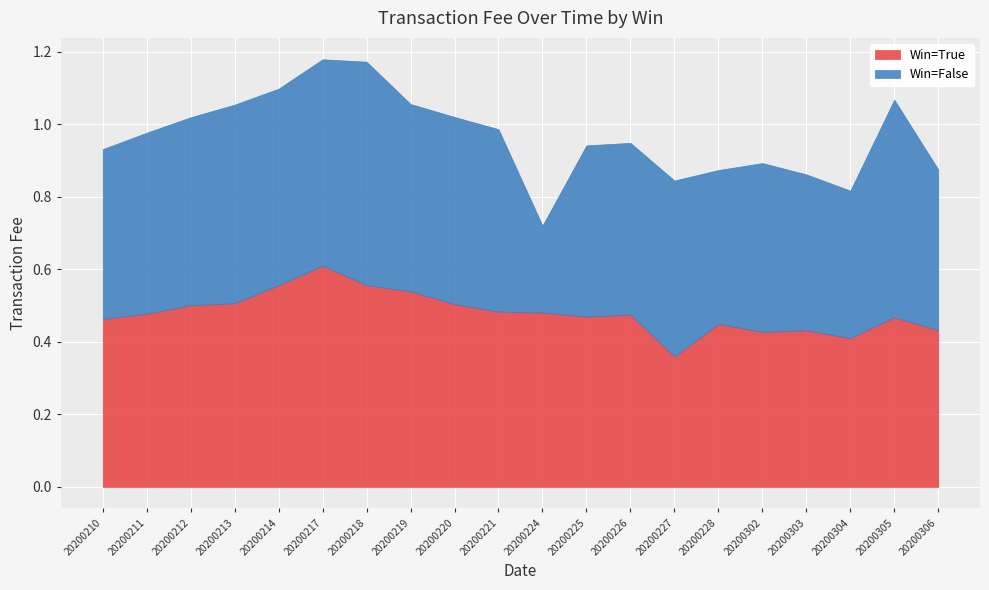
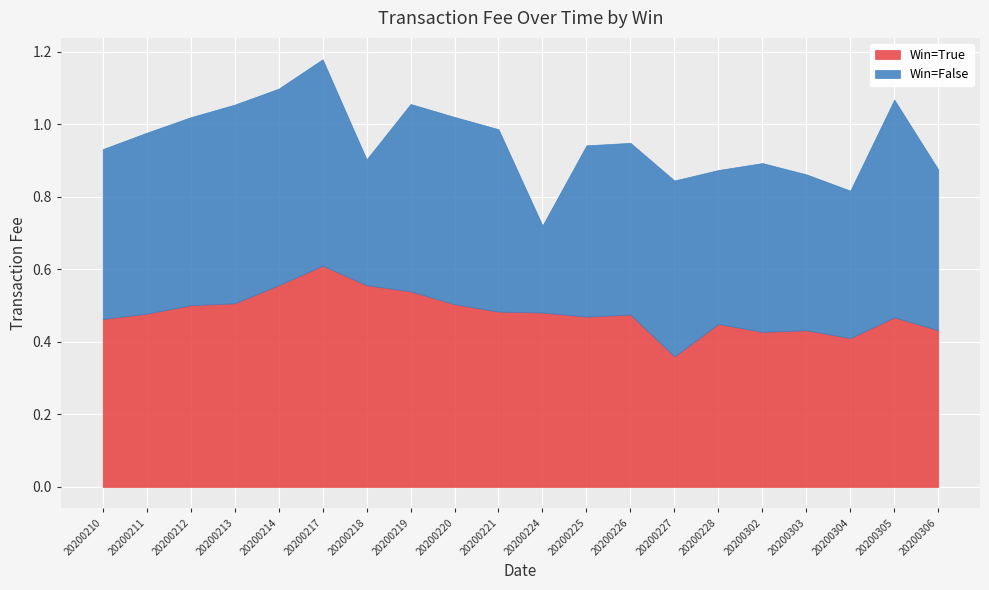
  {
    "Win=True": {
      "20200210": 0.46,
      "20200211": 0.48,
      "20200212": 0.50,
      "20200213": 0.51,
      "20200214": 0.56,
      "20200217": 0.61,
      "20200218": 0.56,
      "20200219": 0.54,
      "20200220": 0.50,
      "20200221": 0.48,
      "20200224": 0.48,
      "20200225": 0.47,
      "20200226": 0.48,
      "20200227": 0.36,
      "20200228": 0.45,
      "20200302": 0.43,
      "20200303": 0.43,
      "20200304": 0.41,
      "20200305": 0.47,
      "20200306": 0.43
    },
    "Win=False": {
      "20200210": 0.47,
      "20200211": 0.50,
      "20200212": 0.52,
      "20200213": 0.55,
      "20200214": 0.54,
      "20200217": 0.57,
-     "20200218": 0.62,
+     "20200218": 0.35,
      "20200219": 0.52,
      "20200220": 0.52,
      "20200221": 0.50,
      "20200224": 0.24,
      "20200225": 0.47,
      "20200226": 0.47,
      "20200227": 0.49,
      "20200228": 0.42,
      "20200302": 0.47,
      "20200303": 0.43,
      "20200304": 0.41,
      "20200305": 0.60,
      "20200306": 0.44
    }
  }
